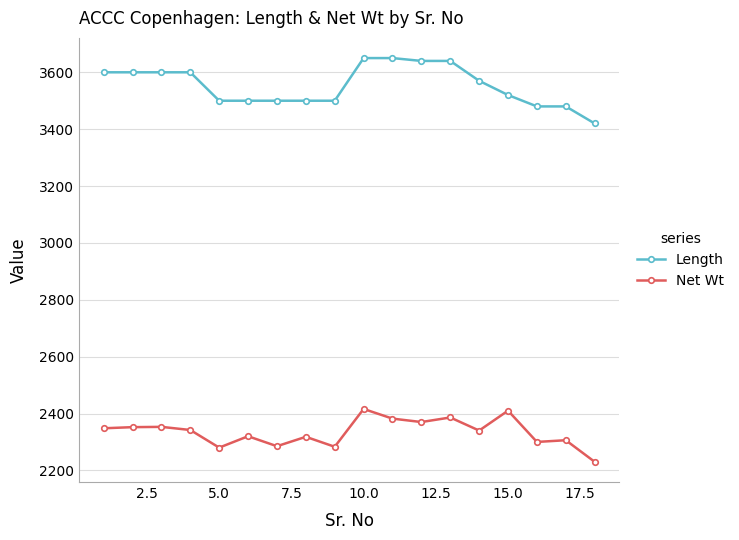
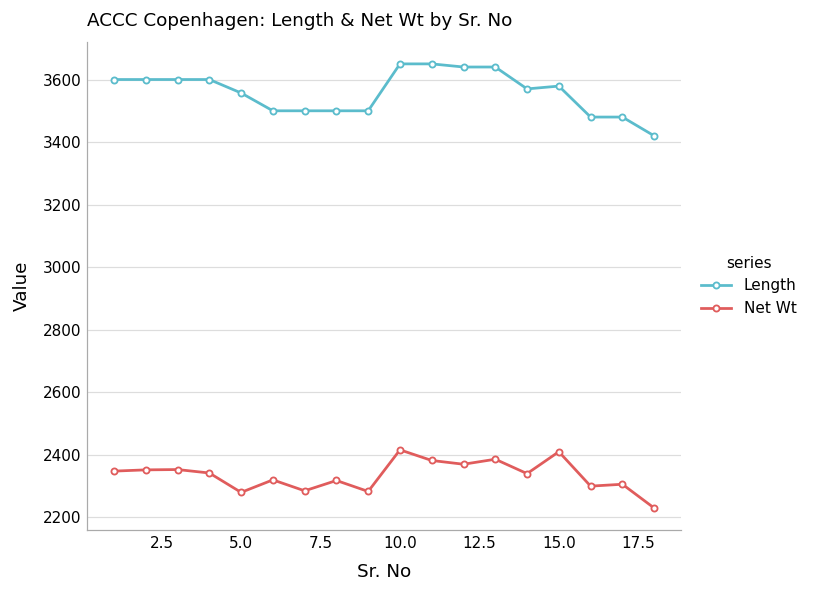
  {
    "Length": {
-     "5.0": 3500,
+     "5.0": 3560,
      "10.0": 3650,
-     "15.0": 3520
+     "15.0": 3580
    },
    "Net Wt": {
      "5.0": 2280,
      "10.0": 2420,
      "15.0": 2410
    }
  }
